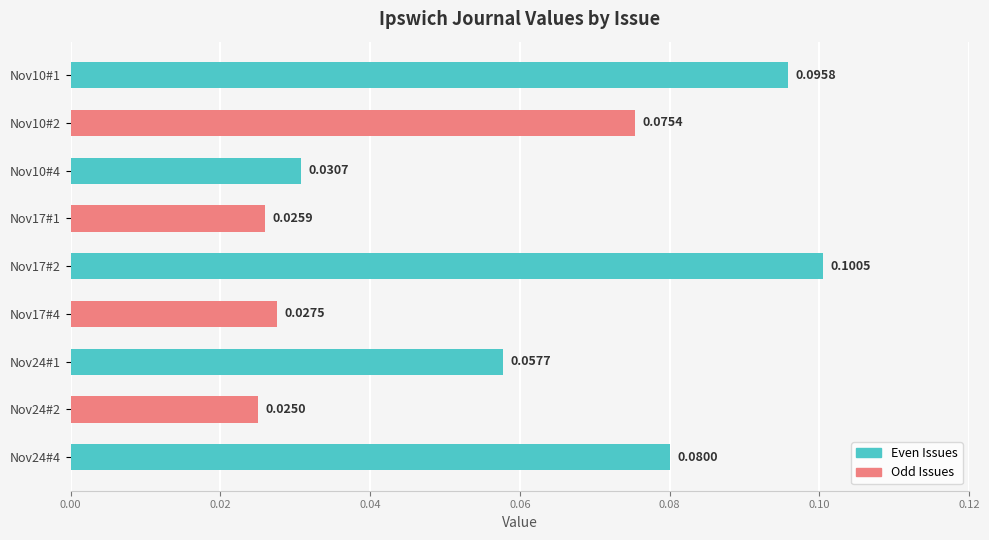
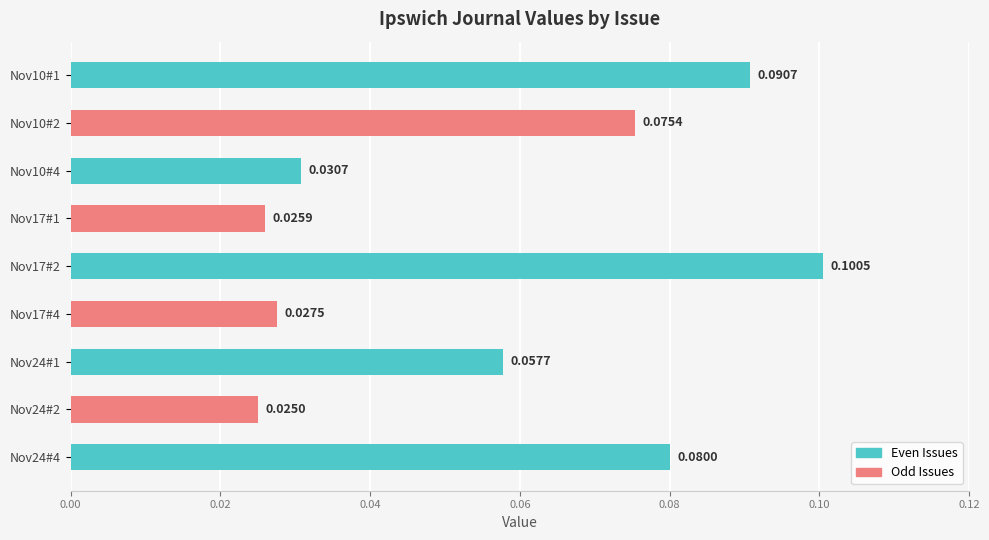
  {
-   "Nov10#1": 0.0958,
+   "Nov10#1": 0.0907,
    "Nov10#2": 0.0754,
    "Nov10#4": 0.0307,
    "Nov17#1": 0.0259,
    "Nov17#2": 0.1005,
    "Nov17#4": 0.0275,
    "Nov24#1": 0.0577,
    "Nov24#2": 0.0250,
    "Nov24#4": 0.0800
  }
